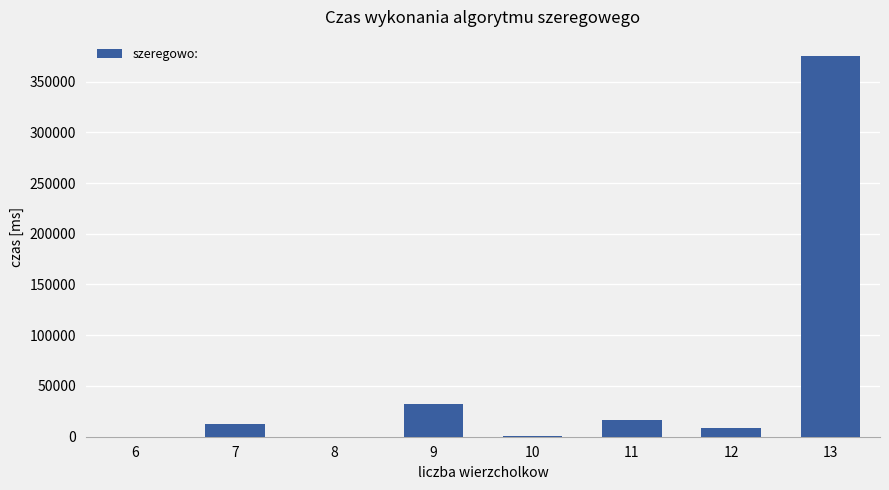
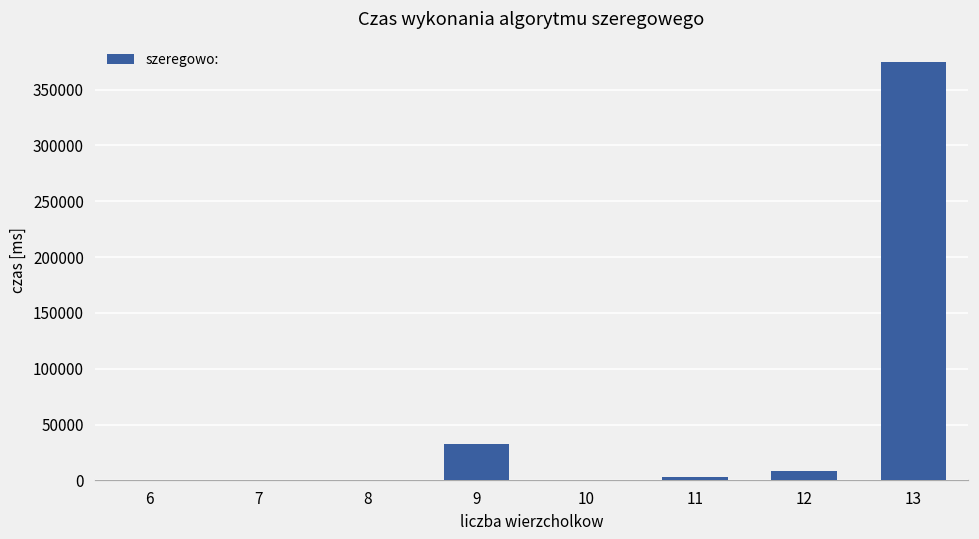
  {
-   "7": 12000,
+   "7": 0,
    "9": 33000,
-   "11": 17000,
+   "11": 3000,
    "12": 9000,
    "13": 375000
  }
